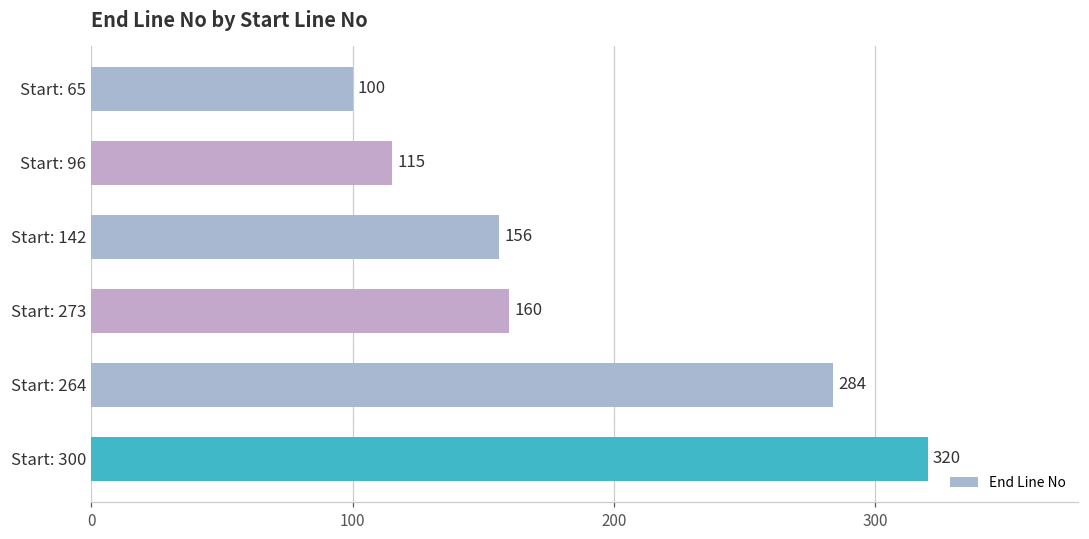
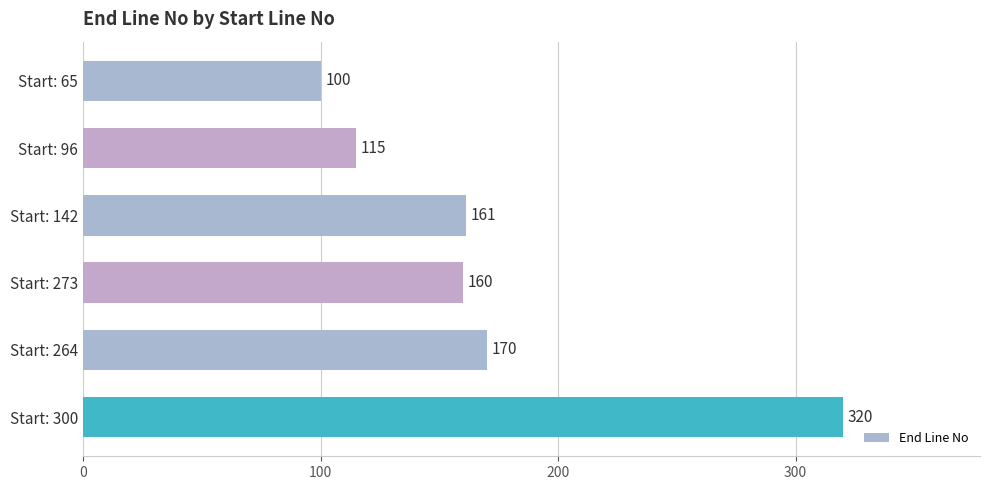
  {
    "Start: 65": 100,
    "Start: 96": 115,
-   "Start: 142": 156,
+   "Start: 142": 161,
    "Start: 273": 160,
-   "Start: 264": 284,
+   "Start: 264": 170,
    "Start: 300": 320
  }
